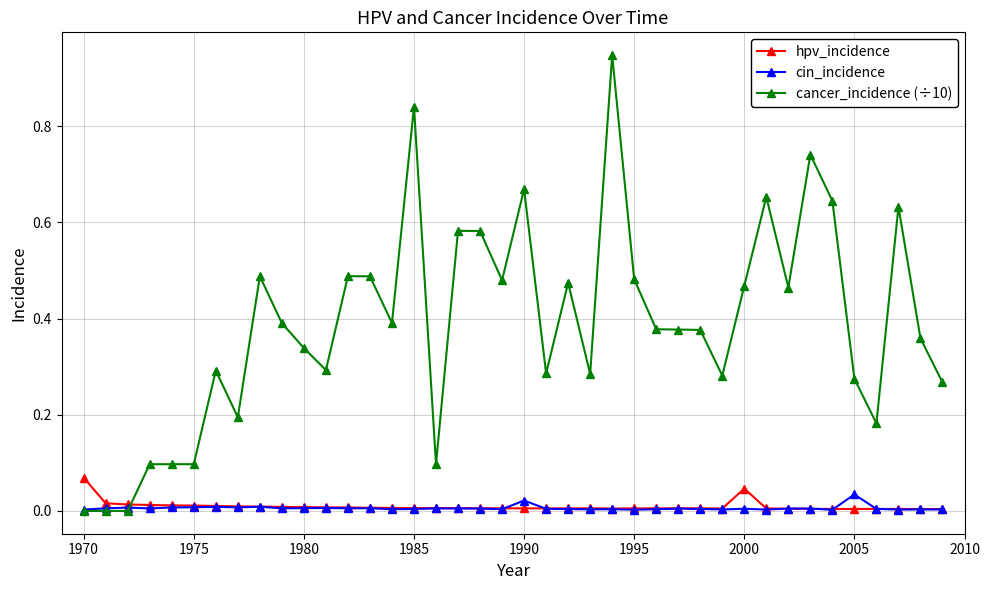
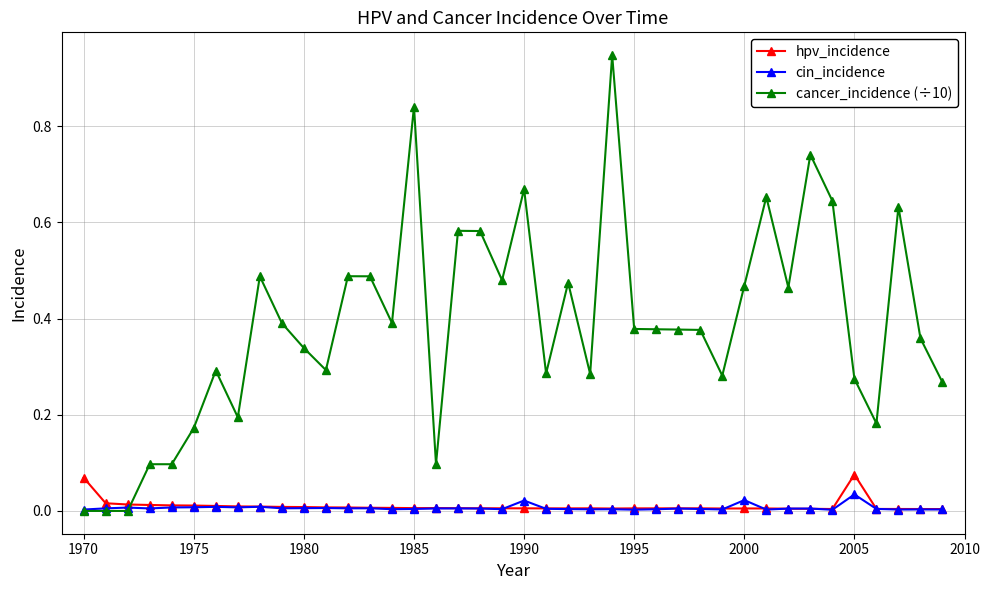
  {
    "hpv_incidence": {
      "1970": 0.07,
      "1990": 0.01,
-     "2000": 0.05,
-     "2005": 0.00
+     "2000": 0.01,
+     "2005": 0.08
    },
    "cin_incidence": {
      "1990": 0.02,
-     "2000": 0.00,
+     "2000": 0.02,
      "2005": 0.03
    },
    "cancer_incidence (÷10)": {
-     "1975": 0.10,
+     "1975": 0.17,
      "1980": 0.34,
      "1985": 0.84,
      "1990": 0.67,
-     "1995": 0.48,
+     "1995": 0.38,
      "2000": 0.47,
      "2005": 0.27
    }
  }
